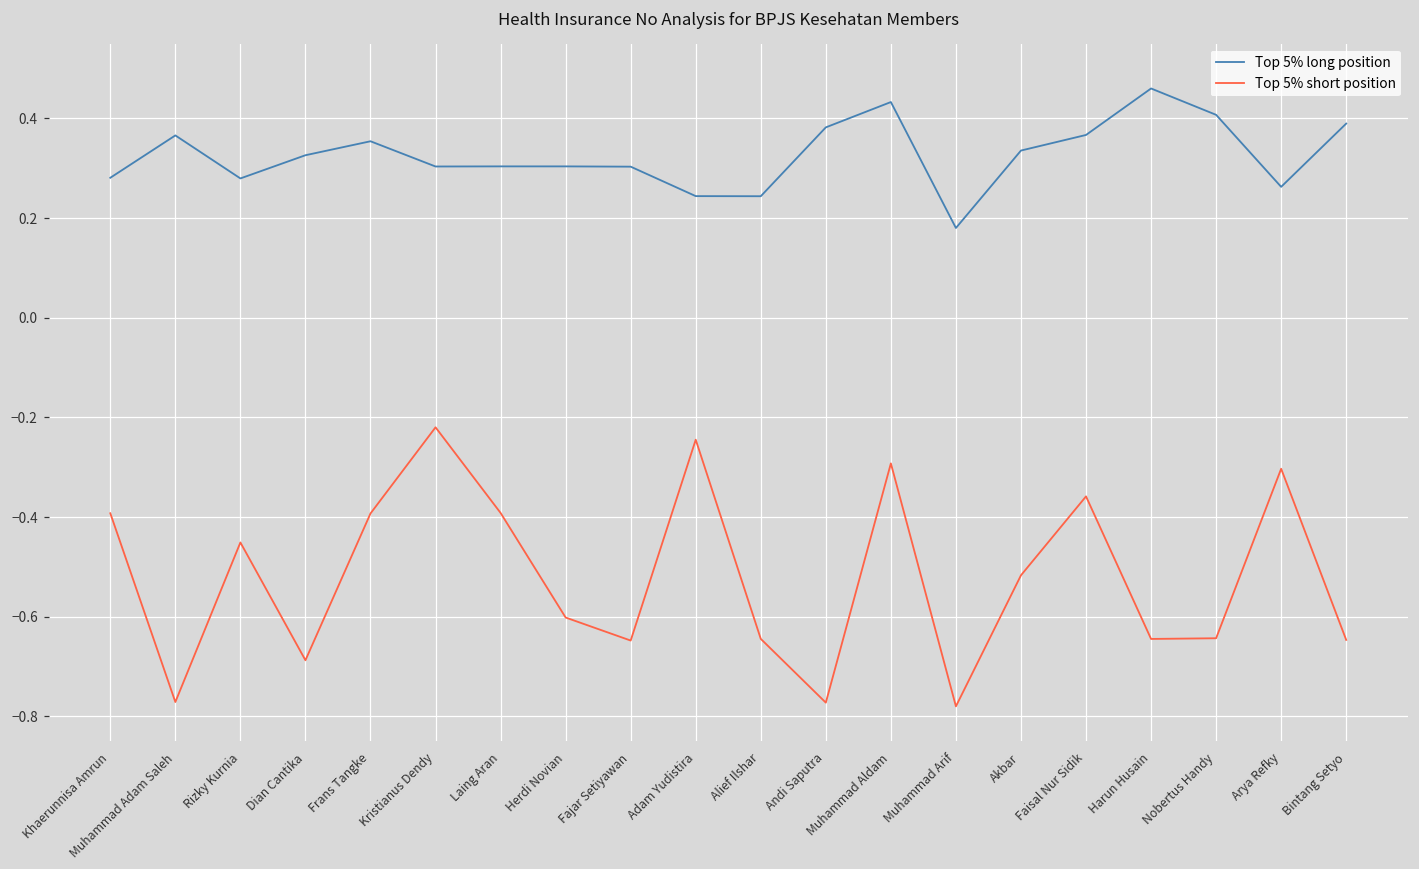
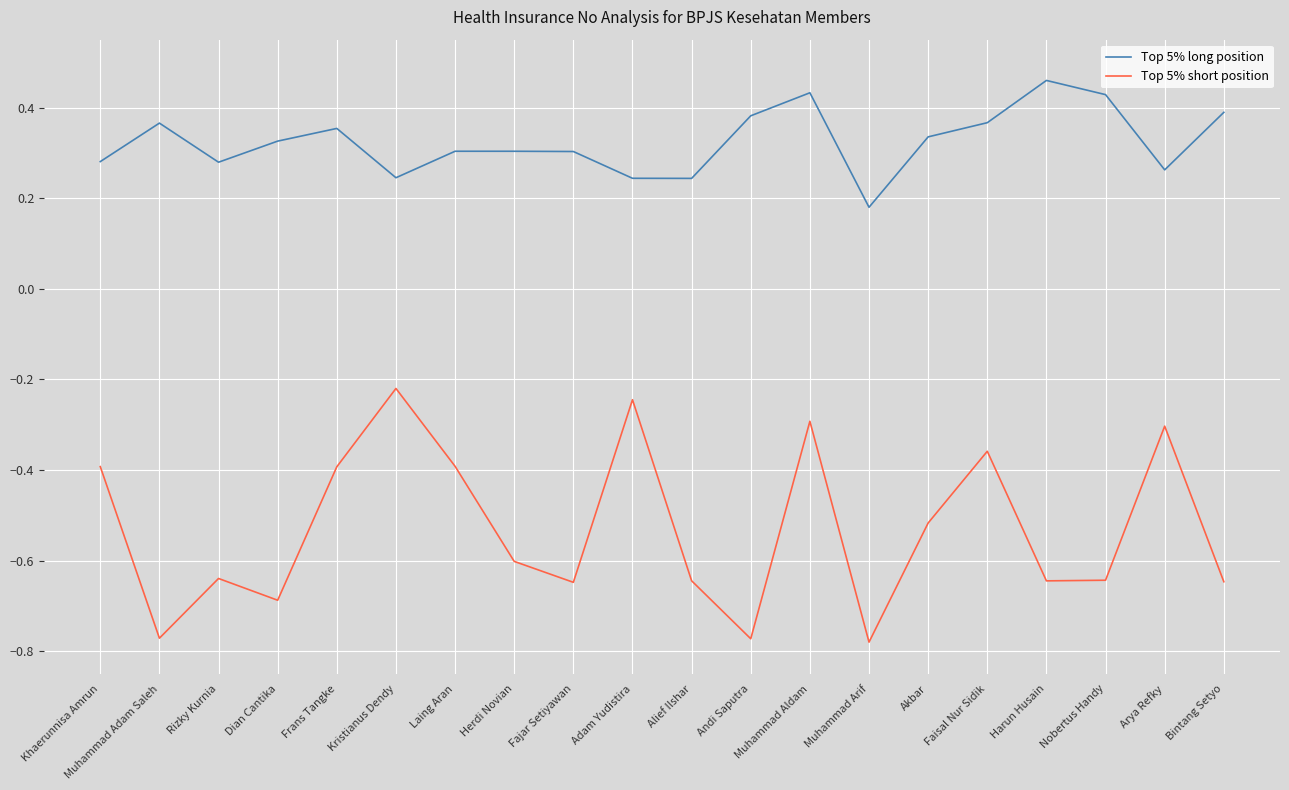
  {
    "Top 5% long position": {
      "Khaerunnisa Amrun": 0.28,
      "Muhammad Adam Saleh": 0.37,
      "Rizky Kurnia": 0.28,
      "Dian Cantika": 0.33,
      "Frans Tangke": 0.35,
-     "Kristianus Dendy": 0.30,
+     "Kristianus Dendy": 0.25,
      "Laing Aran": 0.30,
      "Herdi Novian": 0.30,
      "Fajar Setiyawan": 0.30,
      "Adam Yudistira": 0.24,
      "Alief Ilshar": 0.24,
      "Andi Saputra": 0.38,
      "Muhammad Aldam": 0.43,
      "Muhammad Arif": 0.18,
      "Akbar": 0.34,
      "Faisal Nur Sidik": 0.37,
      "Harun Husain": 0.46,
-     "Nobertus Handy": 0.41,
+     "Nobertus Handy": 0.43,
      "Arya Refky": 0.26,
      "Bintang Setyo": 0.39
    },
    "Top 5% short position": {
      "Khaerunnisa Amrun": -0.39,
      "Muhammad Adam Saleh": -0.77,
-     "Rizky Kurnia": -0.45,
+     "Rizky Kurnia": -0.64,
      "Dian Cantika": -0.69,
      "Frans Tangke": -0.39,
      "Kristianus Dendy": -0.22,
      "Laing Aran": -0.39,
      "Herdi Novian": -0.60,
      "Fajar Setiyawan": -0.65,
      "Adam Yudistira": -0.24,
      "Alief Ilshar": -0.64,
      "Andi Saputra": -0.77,
      "Muhammad Aldam": -0.29,
      "Muhammad Arif": -0.78,
      "Akbar": -0.52,
      "Faisal Nur Sidik": -0.36,
      "Harun Husain": -0.64,
      "Nobertus Handy": -0.64,
      "Arya Refky": -0.30,
      "Bintang Setyo": -0.65
    }
  }
